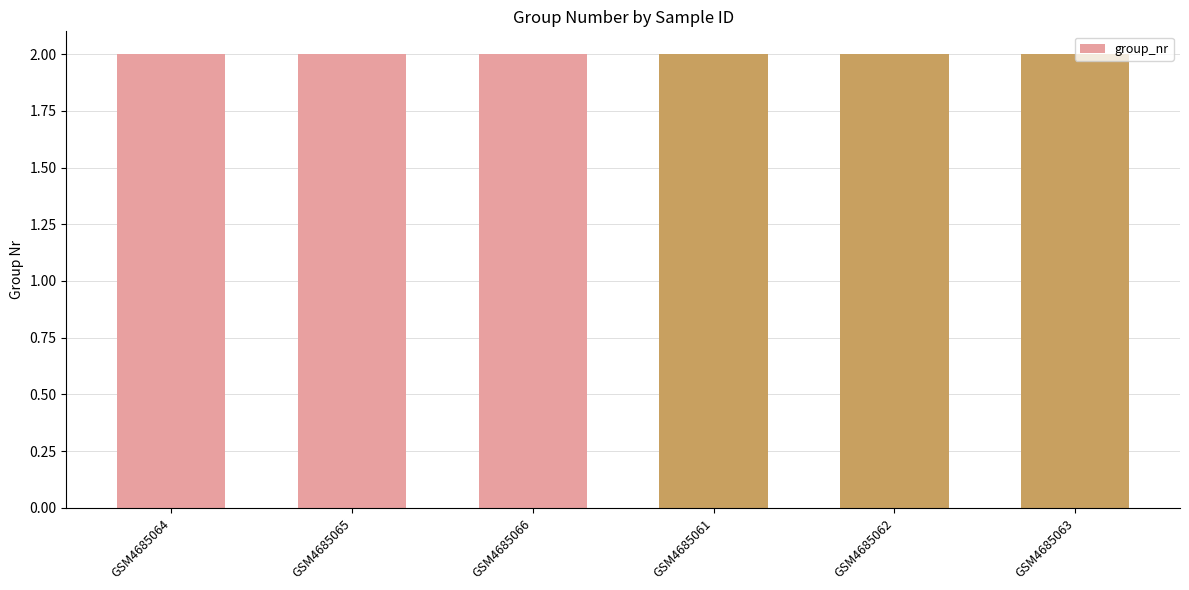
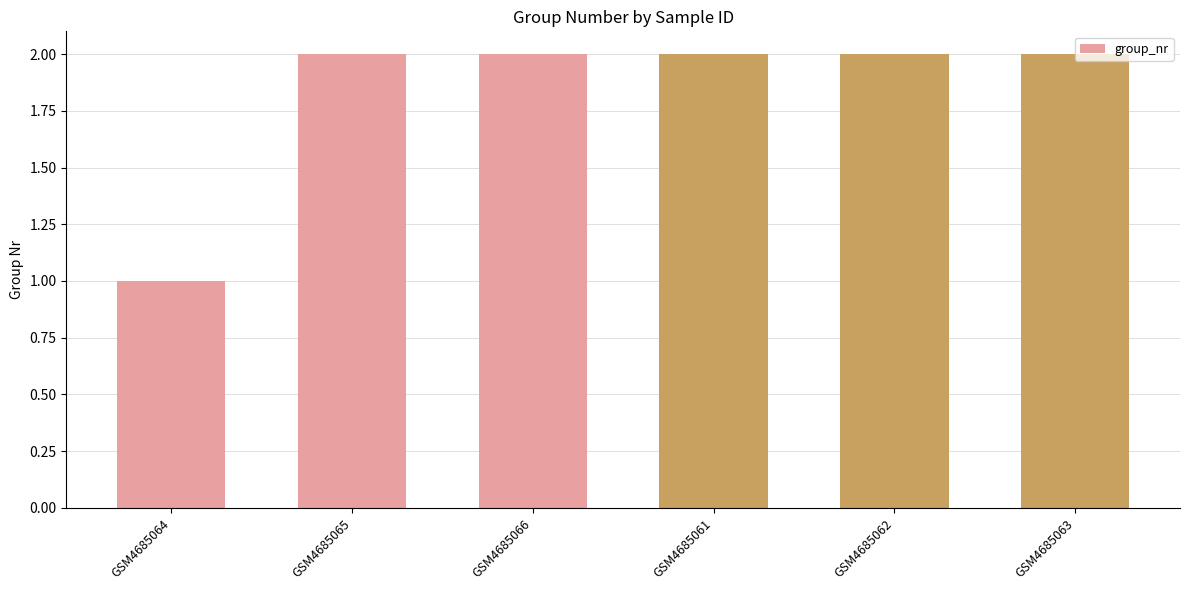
  {
-   "GSM4685064": 2,
+   "GSM4685064": 1,
    "GSM4685065": 2,
    "GSM4685066": 2,
    "GSM4685061": 2,
    "GSM4685062": 2
  }
